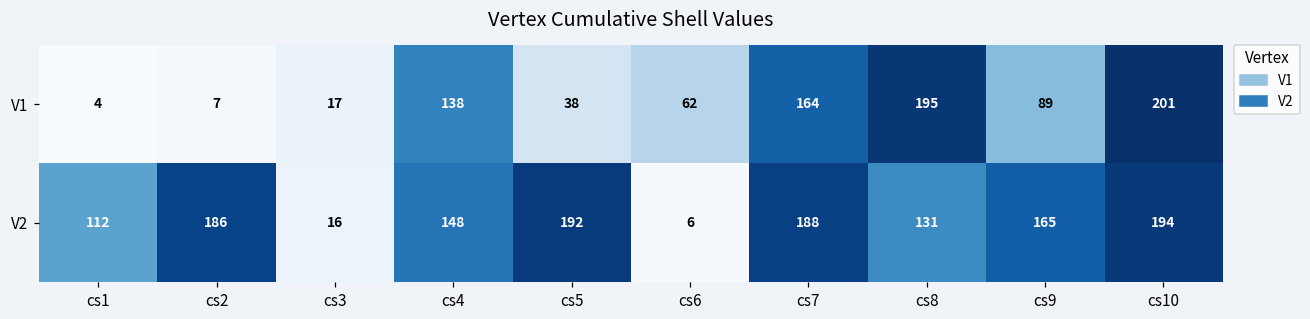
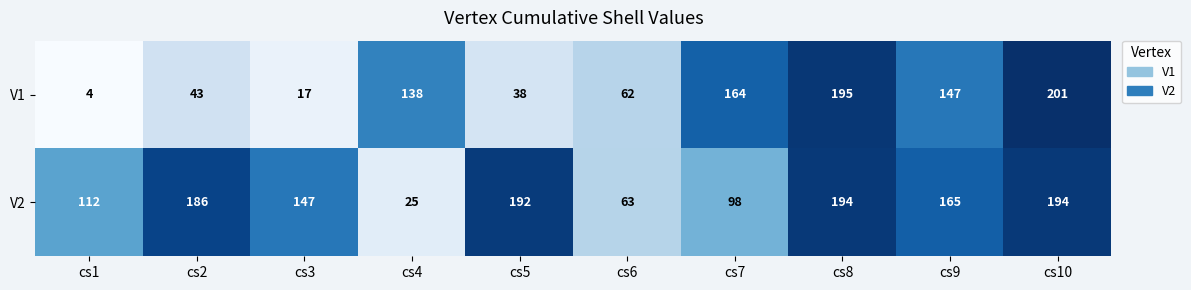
  {
    "V1": {
      "cs1": 4,
-     "cs2": 7,
+     "cs2": 43,
      "cs3": 17,
      "cs4": 138,
      "cs5": 38,
      "cs6": 62,
      "cs7": 164,
      "cs8": 195,
-     "cs9": 89,
+     "cs9": 147,
      "cs10": 201
    },
    "V2": {
      "cs1": 112,
      "cs2": 186,
-     "cs3": 16,
-     "cs4": 148,
+     "cs3": 147,
+     "cs4": 25,
      "cs5": 192,
-     "cs6": 6,
-     "cs7": 188,
-     "cs8": 131,
+     "cs6": 63,
+     "cs7": 98,
+     "cs8": 194,
      "cs9": 165,
      "cs10": 194
    }
  }
